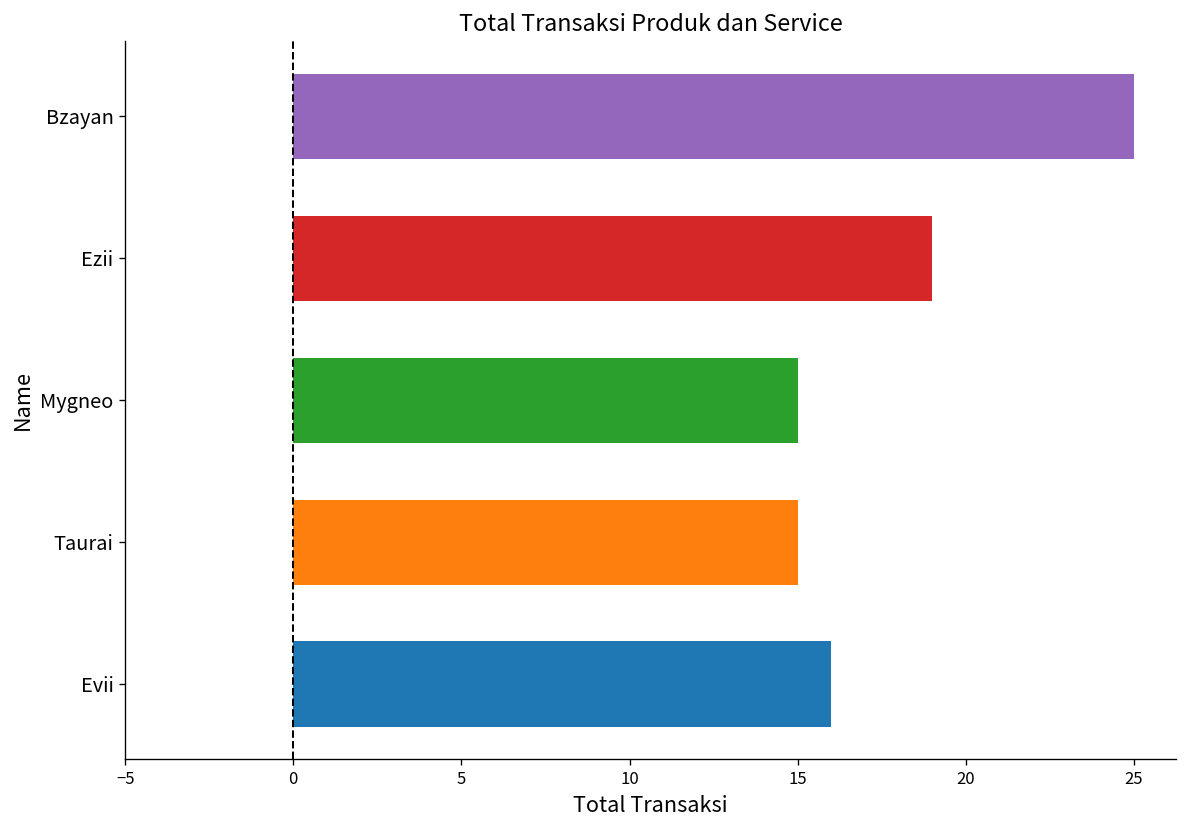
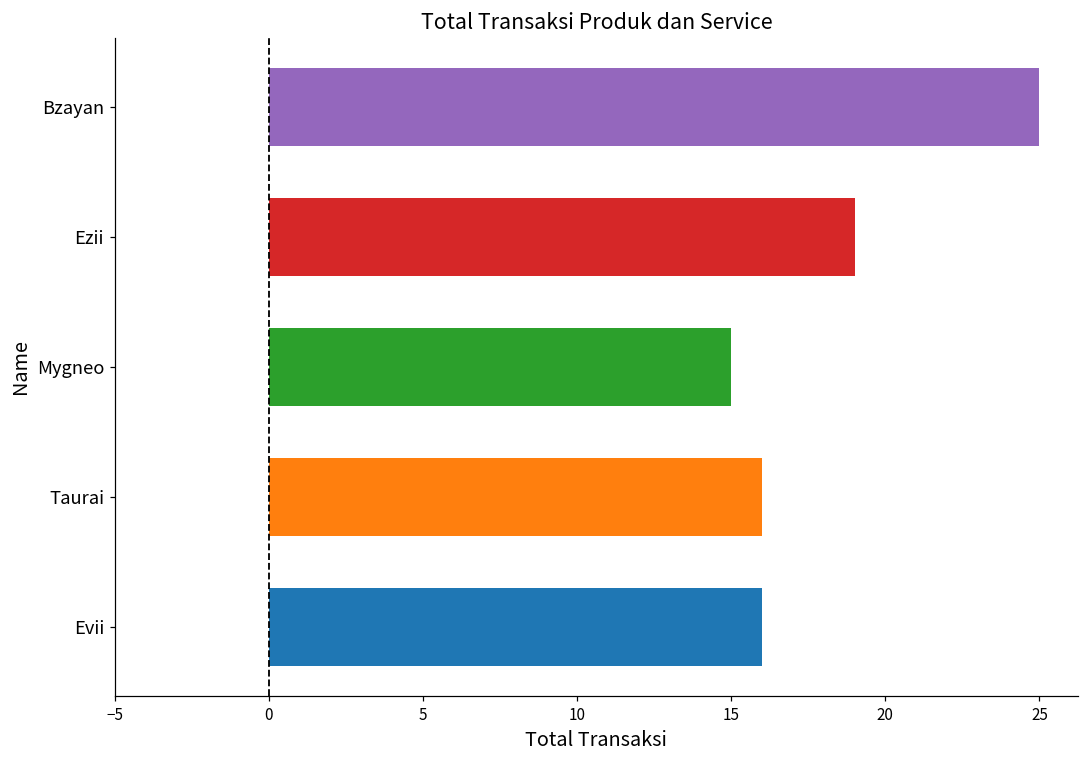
  {
    "Bzayan": 25,
    "Ezii": 19,
    "Mygneo": 15,
-   "Taurai": 15,
+   "Taurai": 16,
    "Evii": 16
  }
